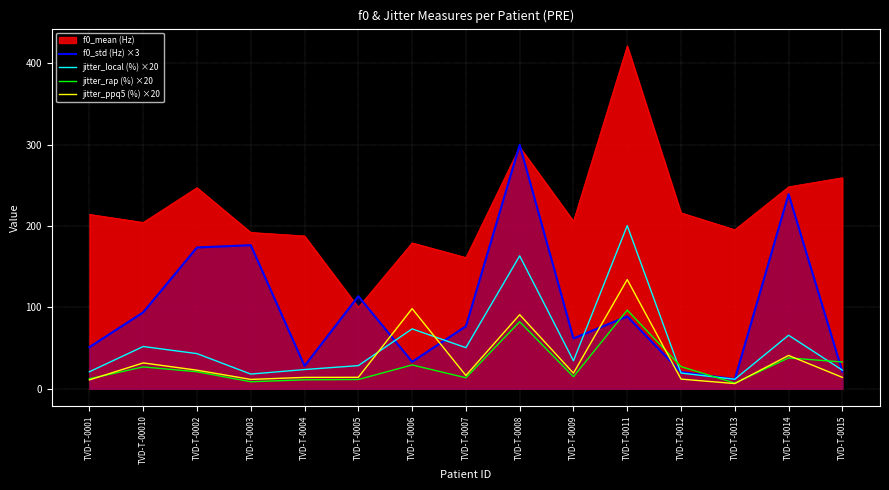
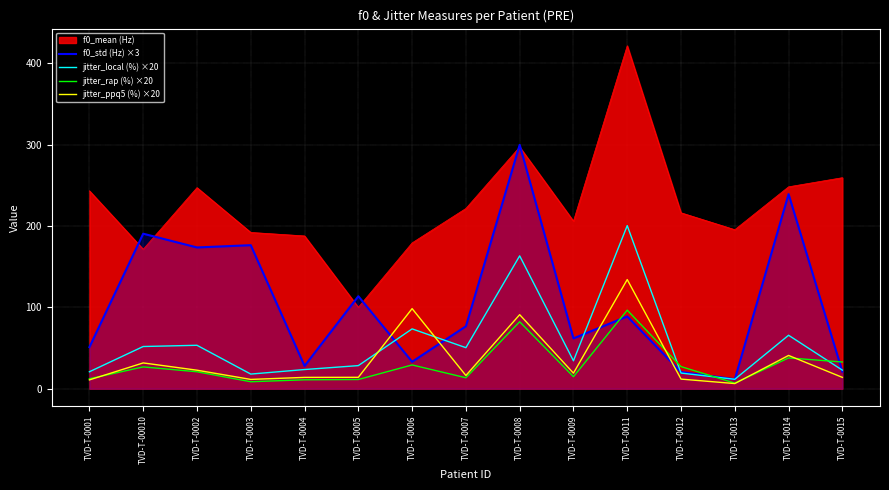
  {
    "f0_mean (Hz)": {
-     "TVD-T-0001": 210,
-     "TVD-T-00010": 200,
+     "TVD-T-0001": 240,
+     "TVD-T-00010": 170,
      "TVD-T-0002": 250,
      "TVD-T-0003": 190,
      "TVD-T-0004": 190,
      "TVD-T-0005": 100,
      "TVD-T-0006": 180,
-     "TVD-T-0007": 160,
+     "TVD-T-0007": 220,
      "TVD-T-0009": 210,
      "TVD-T-0011": 420,
      "TVD-T-0012": 220,
      "TVD-T-0013": 200,
      "TVD-T-0014": 250,
      "TVD-T-0015": 260
    },
    "f0_std (Hz) ×3": {
      "TVD-T-0001": 50,
-     "TVD-T-00010": 90,
+     "TVD-T-00010": 190,
      "TVD-T-0002": 170,
      "TVD-T-0003": 180,
      "TVD-T-0004": 30,
      "TVD-T-0005": 110,
      "TVD-T-0006": 30,
      "TVD-T-0007": 80,
      "TVD-T-0009": 60,
      "TVD-T-0011": 90,
      "TVD-T-0014": 240
    },
    "jitter_local (%) ×20": {
      "TVD-T-0001": 20,
      "TVD-T-00010": 50,
-     "TVD-T-0002": 40,
+     "TVD-T-0002": 50,
      "TVD-T-0003": 20,
      "TVD-T-0004": 20,
      "TVD-T-0005": 30,
      "TVD-T-0006": 70,
      "TVD-T-0007": 50,
      "TVD-T-0008": 160,
      "TVD-T-0009": 30,
      "TVD-T-0011": 200,
      "TVD-T-0014": 70
    },
    "jitter_rap (%) ×20": {
      "TVD-T-00010": 30,
      "TVD-T-0006": 30,
      "TVD-T-0008": 80,
      "TVD-T-0009": 10,
      "TVD-T-0011": 100,
      "TVD-T-0012": 30,
      "TVD-T-0015": 30
    },
    "jitter_ppq5 (%) ×20": {
      "TVD-T-00010": 30,
      "TVD-T-0006": 100,
      "TVD-T-0008": 90,
      "TVD-T-0009": 20,
      "TVD-T-0011": 130,
      "TVD-T-0012": 10,
      "TVD-T-0015": 10
    }
  }
